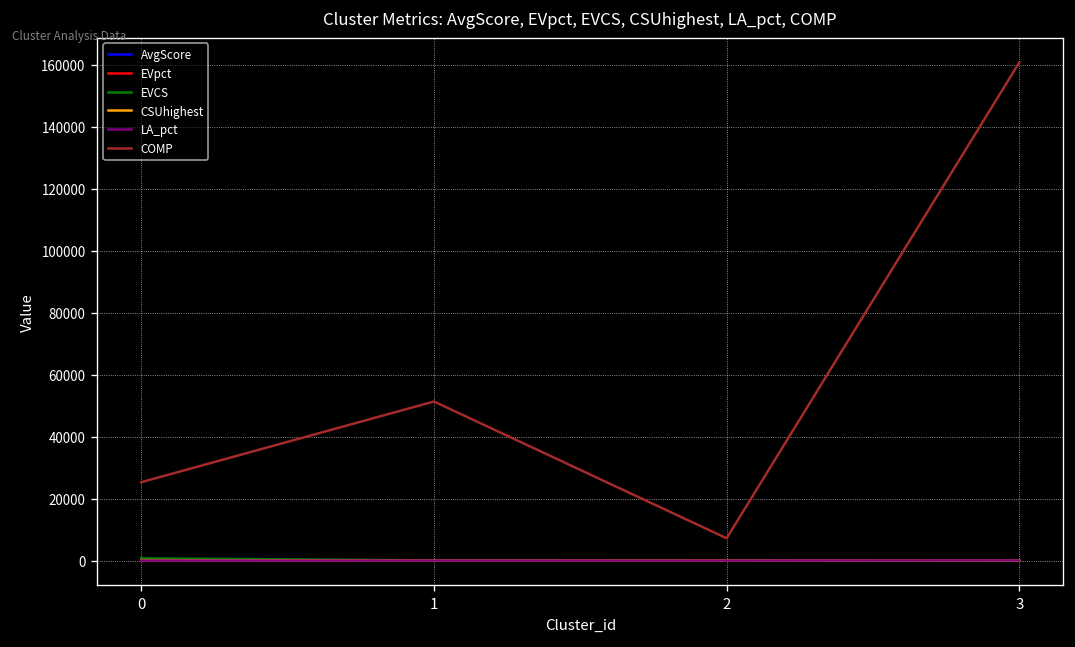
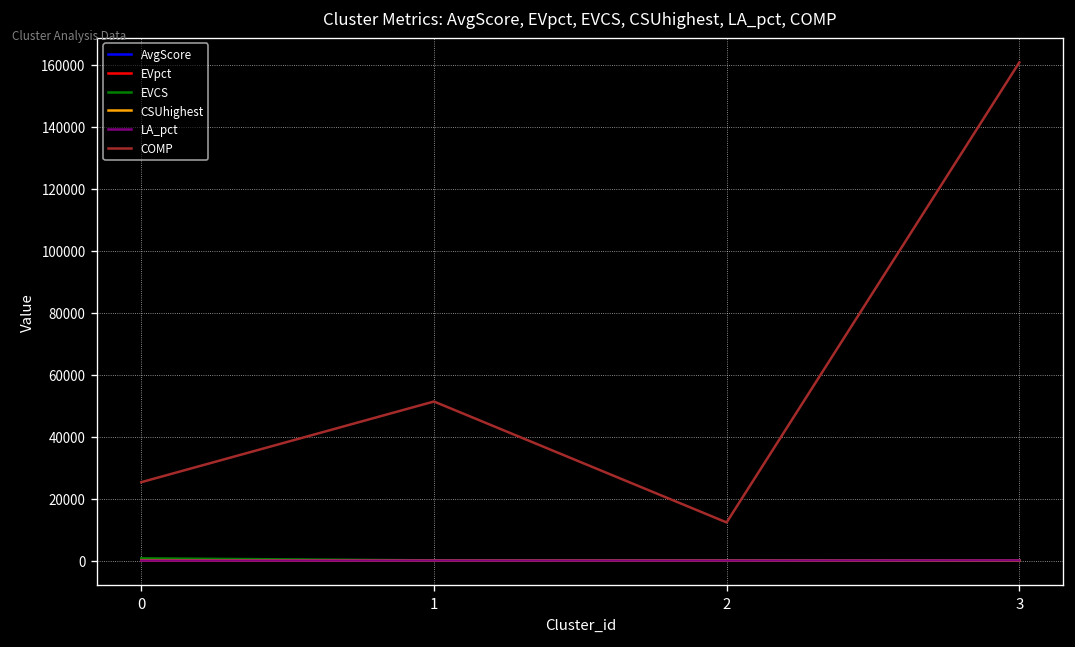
  {
    "COMP": {
      "0": 25000,
      "1": 51000,
-     "2": 7000,
+     "2": 12000,
      "3": 161000
    }
  }
